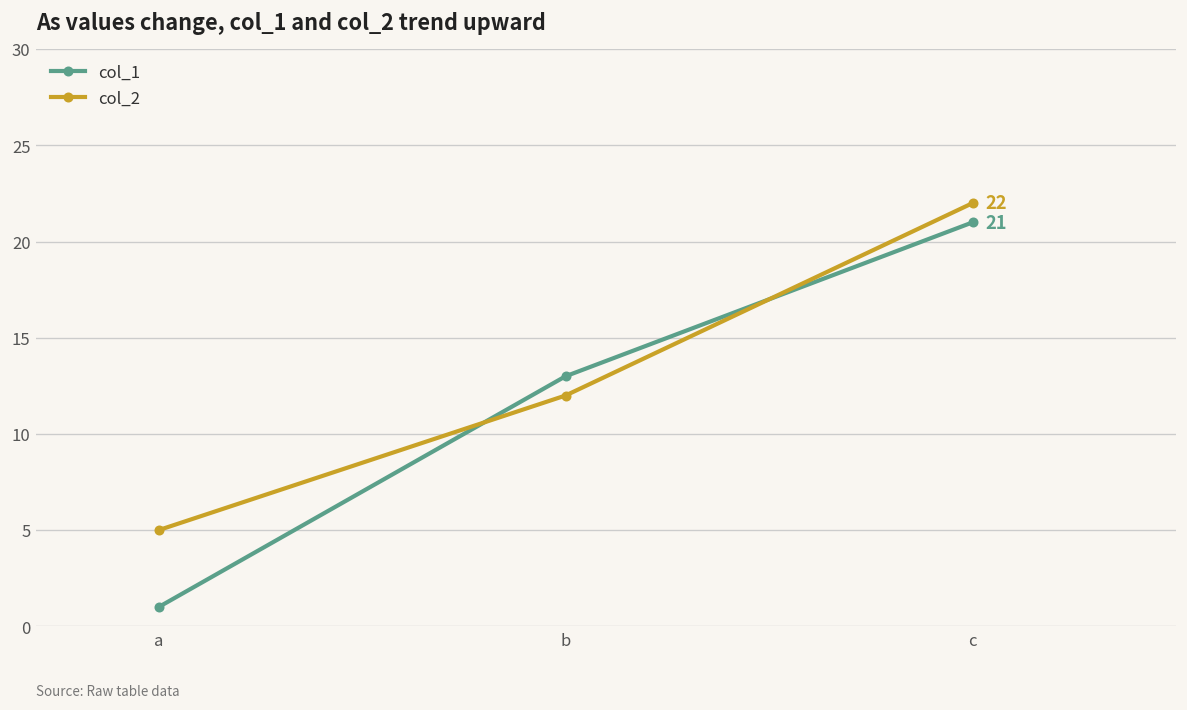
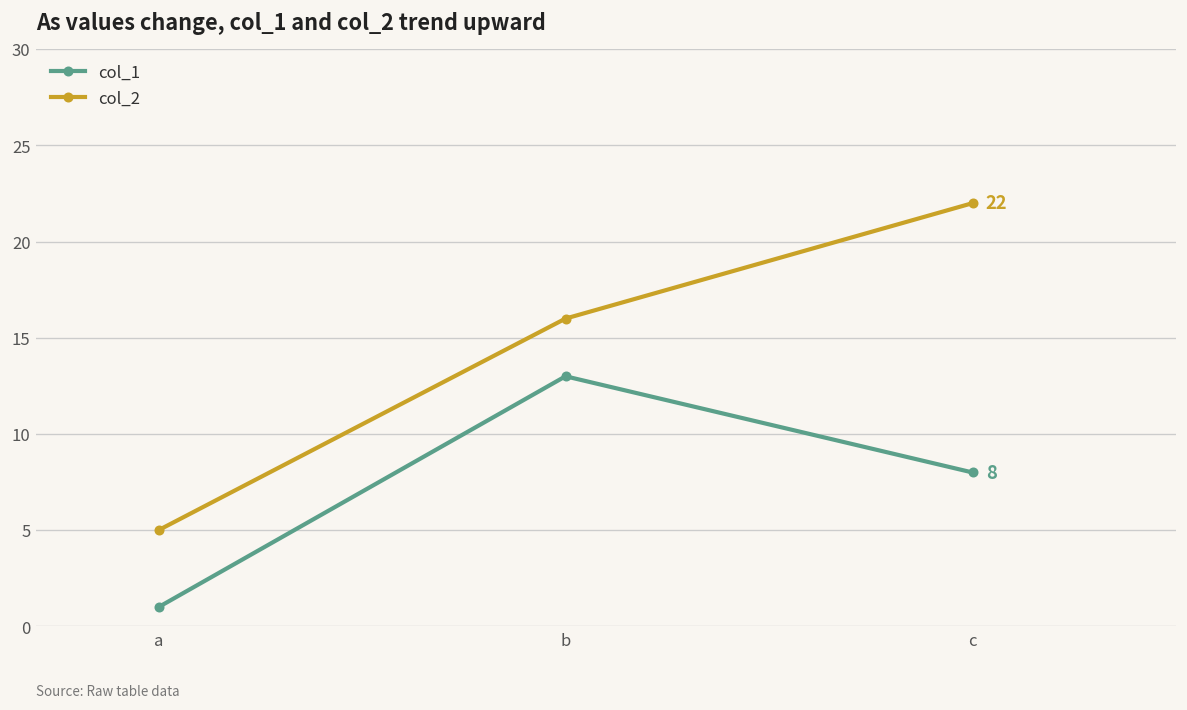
  {
    "col_1": {
-     "c": 21
+     "c": 8
    },
    "col_2": {
      "a": 5,
-     "b": 12
+     "b": 16
    }
  }
